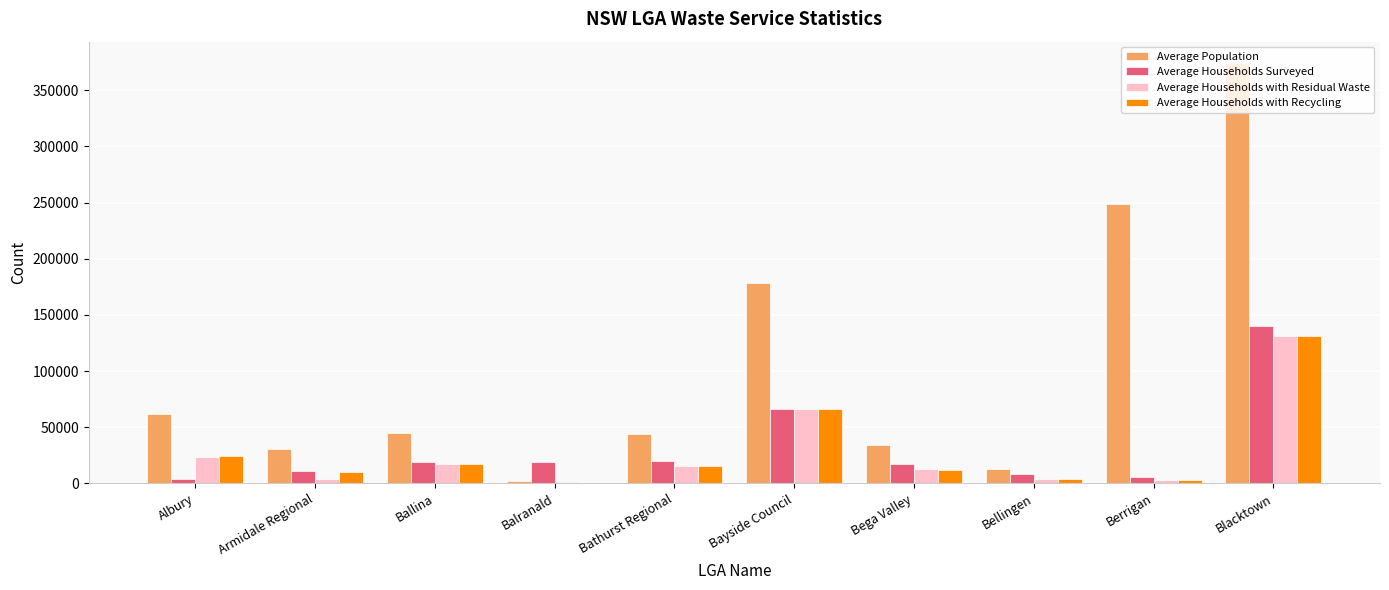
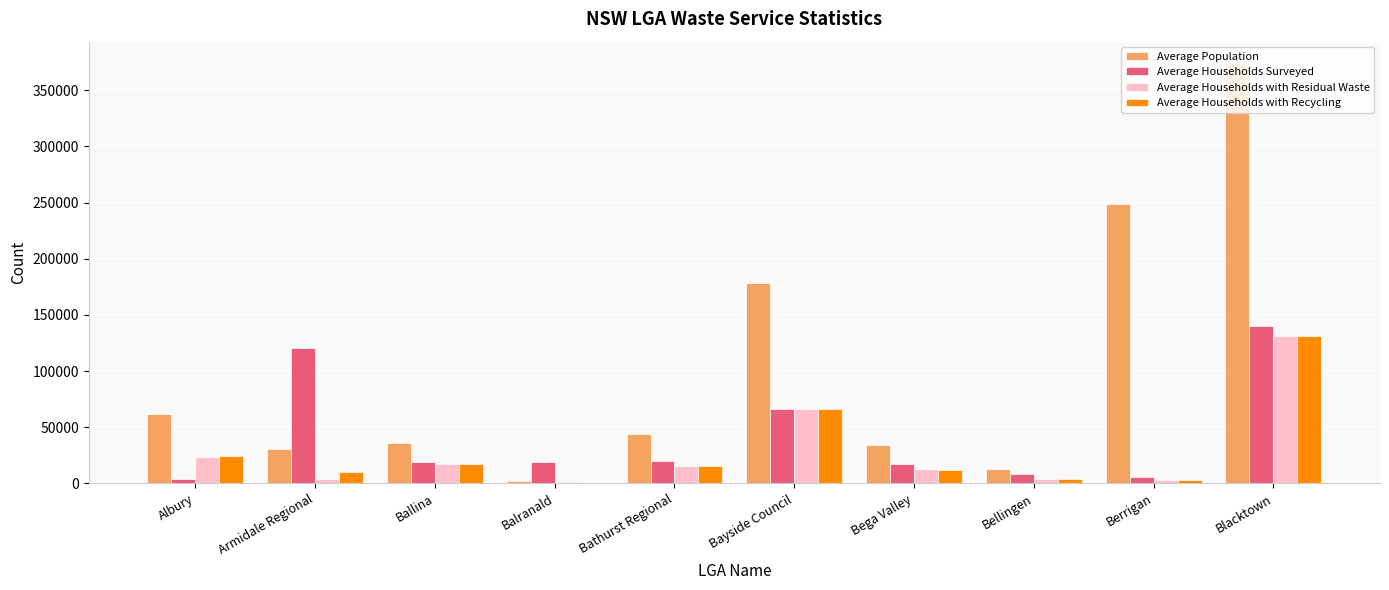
  {
    "Average Population": {
      "Albury": 62000,
      "Armidale Regional": 31000,
-     "Ballina": 45000,
+     "Ballina": 36000,
      "Balranald": 2000,
      "Bathurst Regional": 44000,
      "Bayside Council": 178000,
      "Bega Valley": 34000,
      "Bellingen": 13000,
      "Berrigan": 248000
    },
    "Average Households Surveyed": {
      "Albury": 4000,
-     "Armidale Regional": 11000,
+     "Armidale Regional": 121000,
      "Ballina": 19000,
      "Balranald": 19000,
      "Bathurst Regional": 20000,
      "Bayside Council": 66000,
      "Bega Valley": 17000,
      "Bellingen": 8000,
      "Berrigan": 5000,
      "Blacktown": 140000
    },
    "Average Households with Residual Waste": {
      "Albury": 23000,
      "Armidale Regional": 4000,
      "Ballina": 17000,
      "Bathurst Regional": 15000,
      "Bayside Council": 66000,
      "Bega Valley": 12000,
      "Bellingen": 4000,
      "Berrigan": 3000,
      "Blacktown": 131000
    },
    "Average Households with Recycling": {
      "Albury": 24000,
      "Armidale Regional": 10000,
      "Ballina": 17000,
      "Balranald": 0,
      "Bathurst Regional": 15000,
      "Bayside Council": 66000,
      "Bega Valley": 12000,
      "Bellingen": 4000,
      "Berrigan": 3000,
      "Blacktown": 131000
    }
  }
